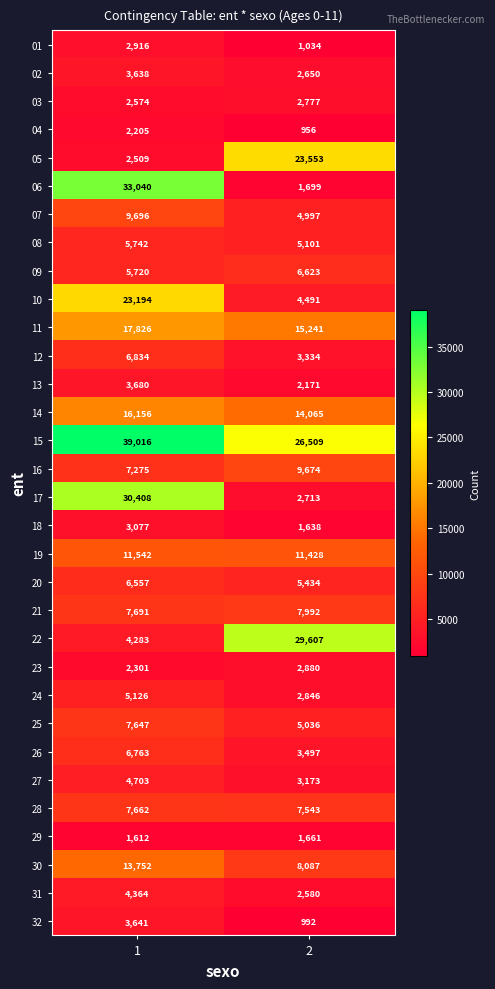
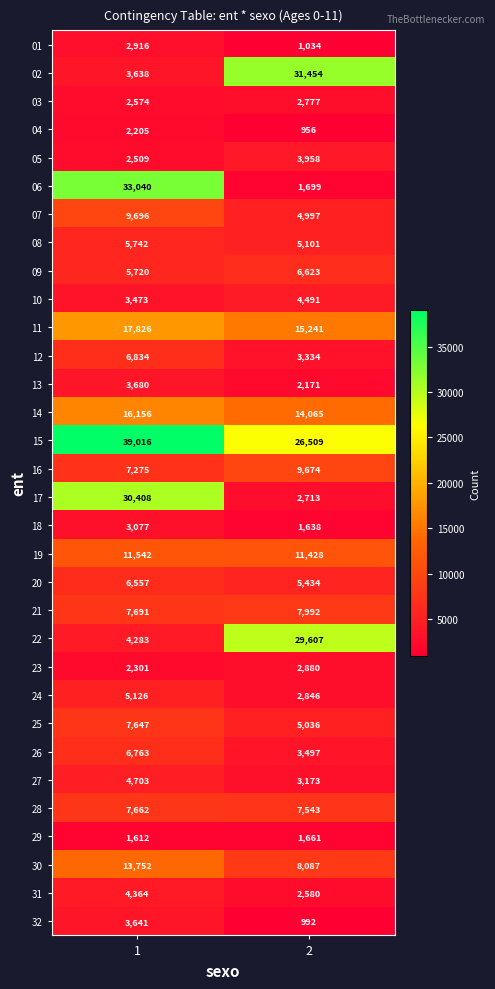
  {
    "01": {
      "1": "2,916",
      "2": "1,034"
    },
    "02": {
      "1": "3,638",
-     "2": "2,650"
+     "2": "31,454"
    },
    "03": {
      "1": "2,574",
      "2": "2,777"
    },
    "04": {
      "1": "2,205",
      "2": "956"
    },
    "05": {
      "1": "2,509",
-     "2": "23,553"
+     "2": "3,958"
    },
    "06": {
      "1": "33,040",
      "2": "1,699"
    },
    "07": {
      "1": "9,696",
      "2": "4,997"
    },
    "08": {
      "1": "5,742",
      "2": "5,101"
    },
    "09": {
      "1": "5,720",
      "2": "6,623"
    },
    "10": {
-     "1": "23,194",
+     "1": "3,473",
      "2": "4,491"
    },
    "11": {
      "1": "17,826",
      "2": "15,241"
    },
    "12": {
      "1": "6,834",
      "2": "3,334"
    },
    "13": {
      "1": "3,680",
      "2": "2,171"
    },
    "14": {
      "1": "16,156",
      "2": "14,065"
    },
    "15": {
      "1": "39,016",
      "2": "26,509"
    },
    "16": {
      "1": "7,275",
      "2": "9,674"
    },
    "17": {
      "1": "30,408",
      "2": "2,713"
    },
    "18": {
      "1": "3,077",
      "2": "1,638"
    },
    "19": {
      "1": "11,542",
      "2": "11,428"
    },
    "20": {
      "1": "6,557",
      "2": "5,434"
    },
    "21": {
      "1": "7,691",
      "2": "7,992"
    },
    "22": {
      "1": "4,283",
      "2": "29,607"
    },
    "23": {
      "1": "2,301",
      "2": "2,880"
    },
    "24": {
      "1": "5,126",
      "2": "2,846"
    },
    "25": {
      "1": "7,647",
      "2": "5,036"
    },
    "26": {
      "1": "6,763",
      "2": "3,497"
    },
    "27": {
      "1": "4,703",
      "2": "3,173"
    },
    "28": {
      "1": "7,662",
      "2": "7,543"
    },
    "29": {
      "1": "1,612",
      "2": "1,661"
    },
    "30": {
      "1": "13,752",
      "2": "8,087"
    },
    "31": {
      "1": "4,364",
      "2": "2,580"
    },
    "32": {
      "1": "3,641",
      "2": "992"
    }
  }
